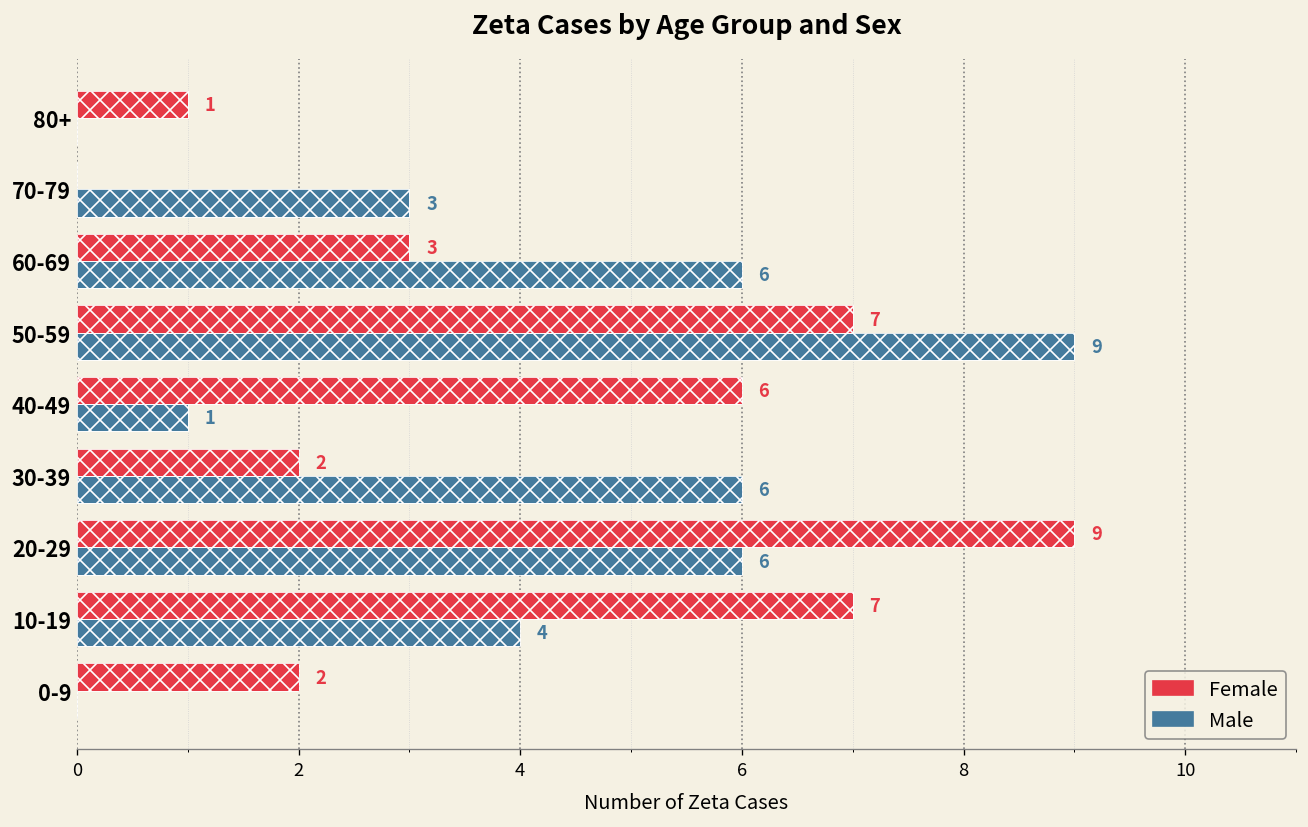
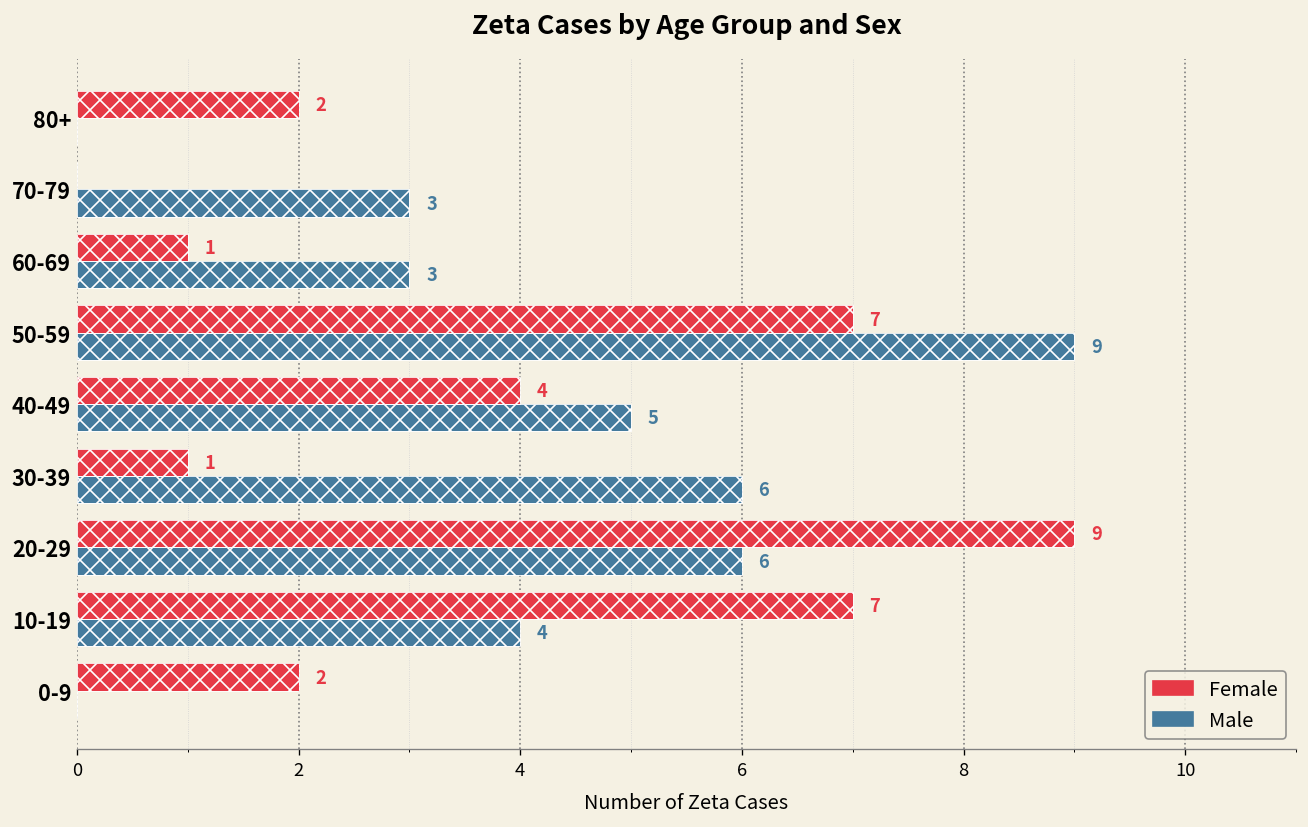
  {
    "Female": {
-     "80+": 1,
-     "60-69": 3,
+     "80+": 2,
+     "60-69": 1,
      "50-59": 7,
-     "40-49": 6,
-     "30-39": 2,
+     "40-49": 4,
+     "30-39": 1,
      "20-29": 9,
      "10-19": 7,
      "0-9": 2
    },
    "Male": {
      "70-79": 3,
-     "60-69": 6,
+     "60-69": 3,
      "50-59": 9,
-     "40-49": 1,
+     "40-49": 5,
      "30-39": 6,
      "20-29": 6,
      "10-19": 4
    }
  }
